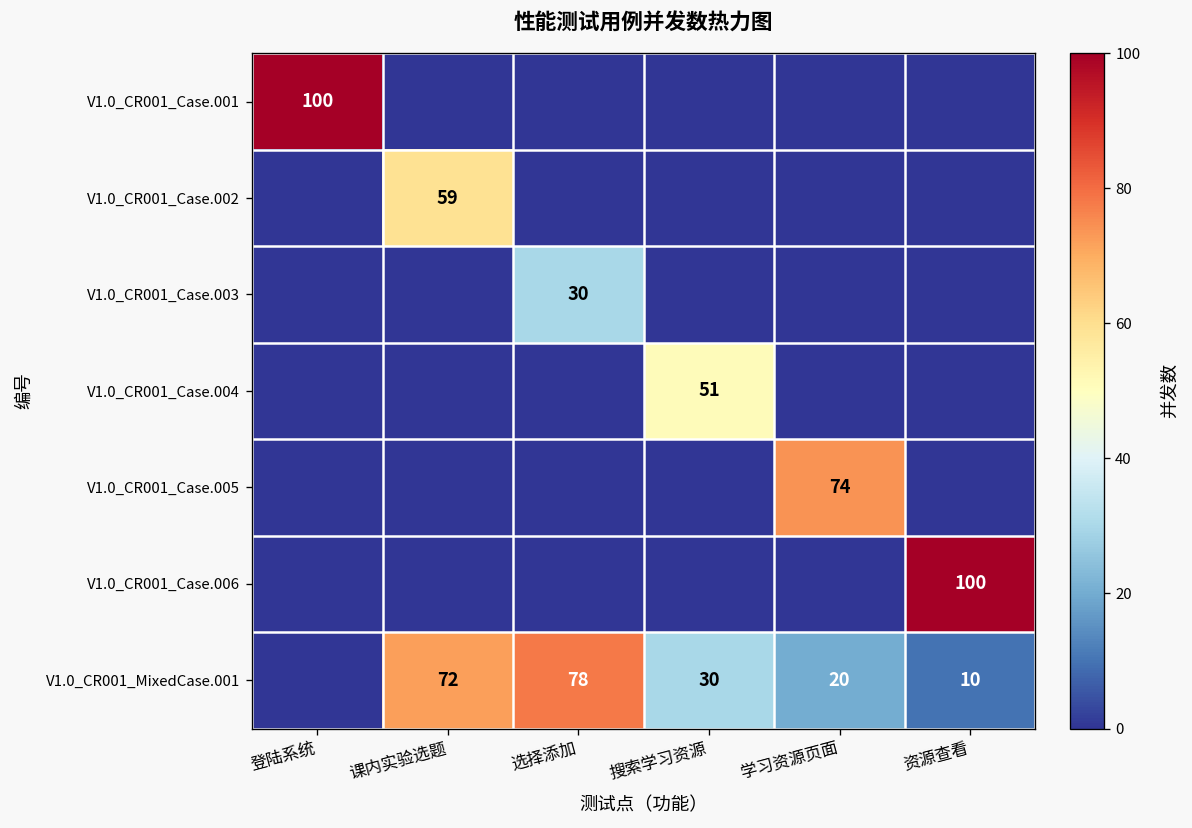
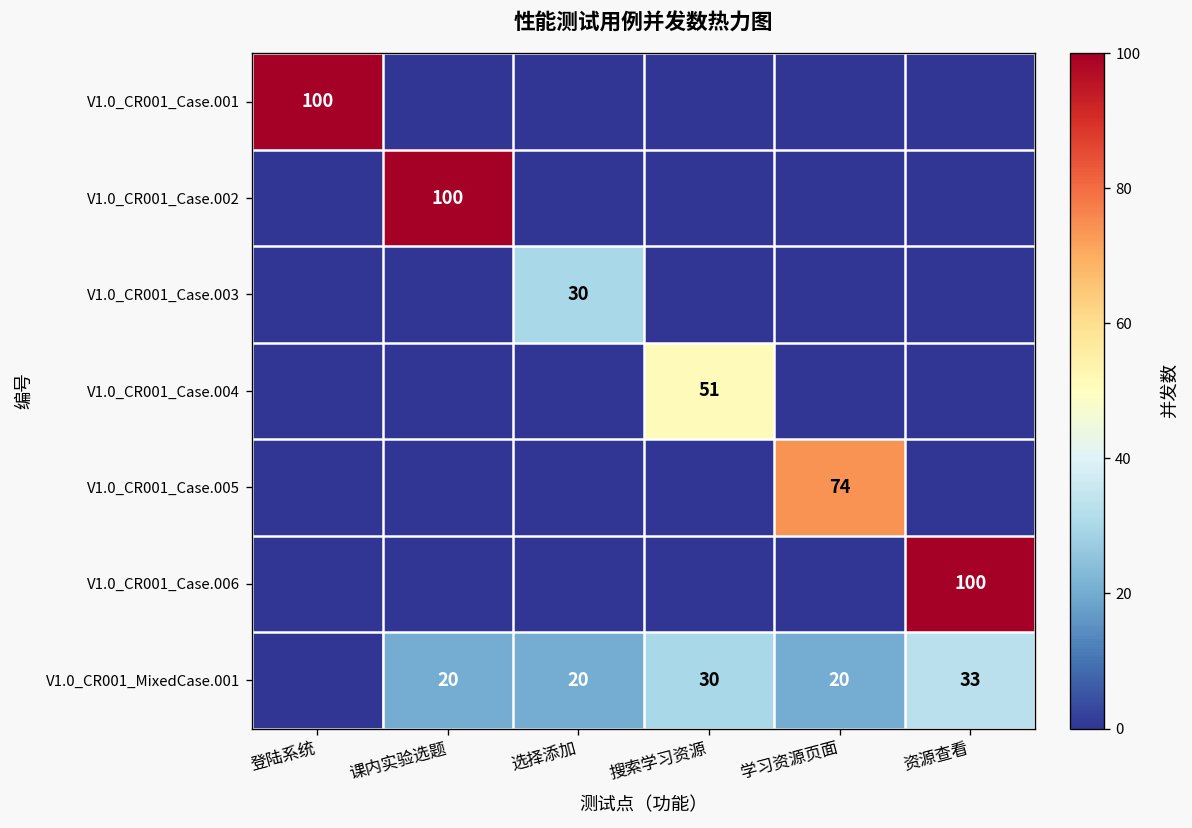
  {
    "V1.0_CR001_Case.001": {
      "登陆系统": 100
    },
    "V1.0_CR001_Case.002": {
-     "课内实验选题": 59
+     "课内实验选题": 100
    },
    "V1.0_CR001_Case.003": {
      "选择添加": 30
    },
    "V1.0_CR001_Case.004": {
      "搜索学习资源": 51
    },
    "V1.0_CR001_Case.005": {
      "学习资源页面": 74
    },
    "V1.0_CR001_Case.006": {
      "资源查看": 100
    },
    "V1.0_CR001_MixedCase.001": {
-     "课内实验选题": 72,
-     "选择添加": 78,
+     "课内实验选题": 20,
+     "选择添加": 20,
      "搜索学习资源": 30,
      "学习资源页面": 20,
-     "资源查看": 10
+     "资源查看": 33
    }
  }
